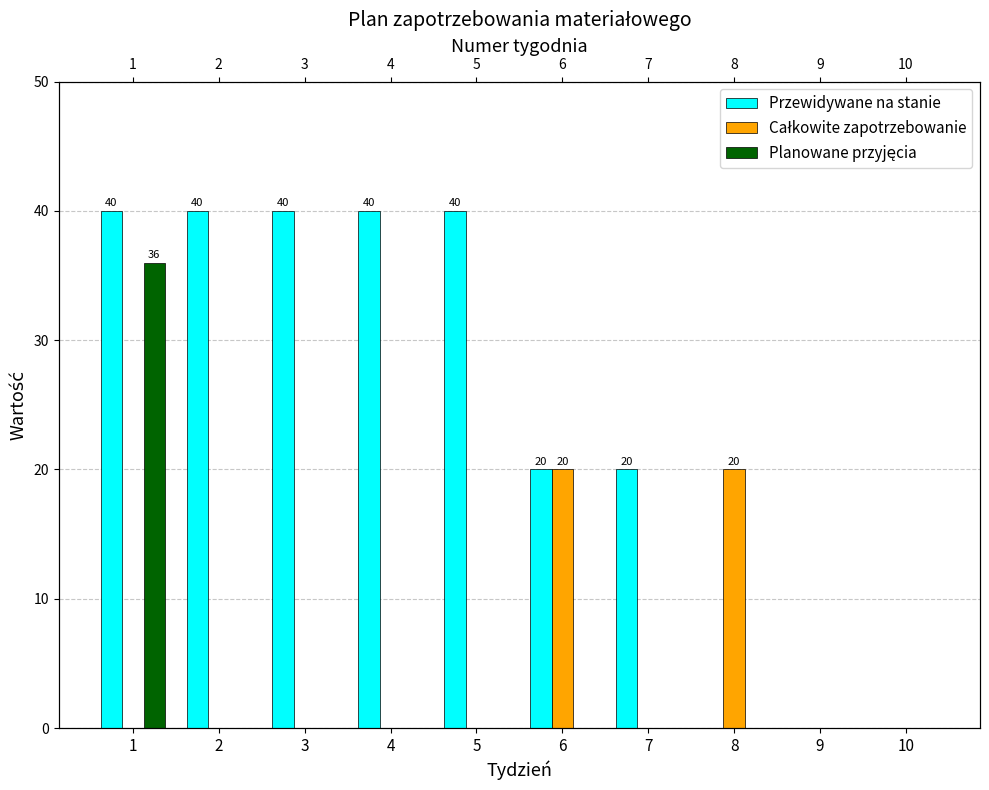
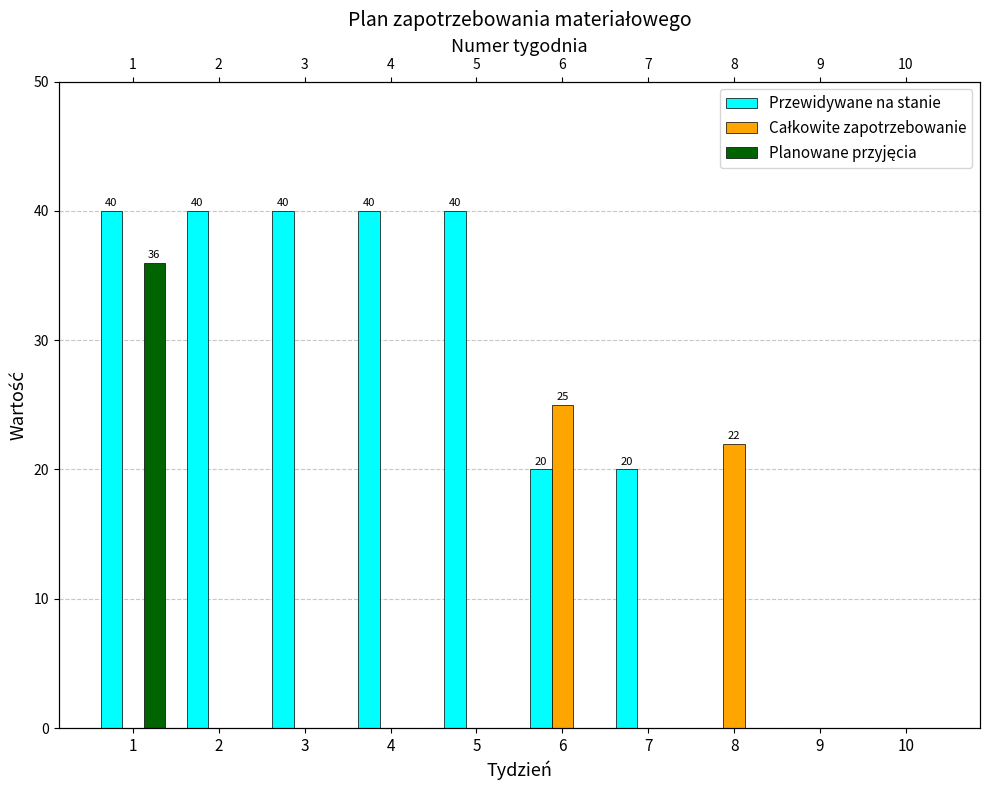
  {
    "Całkowite zapotrzebowanie": {
-     "6": 20,
-     "8": 20
+     "6": 25,
+     "8": 22
    }
  }
